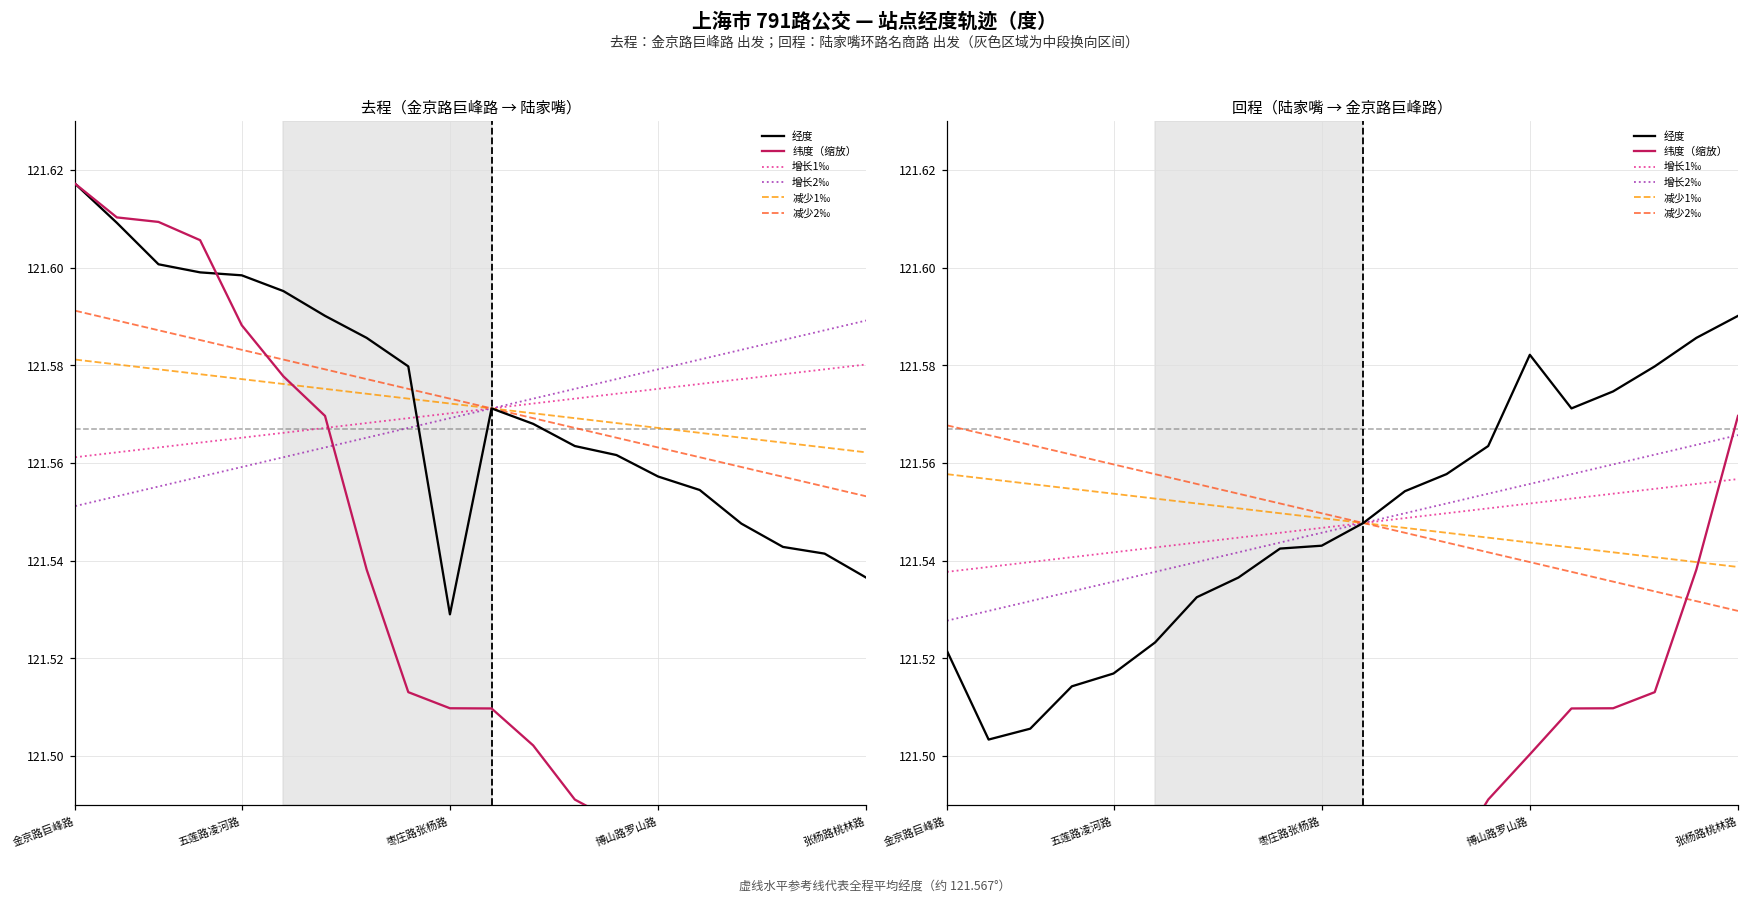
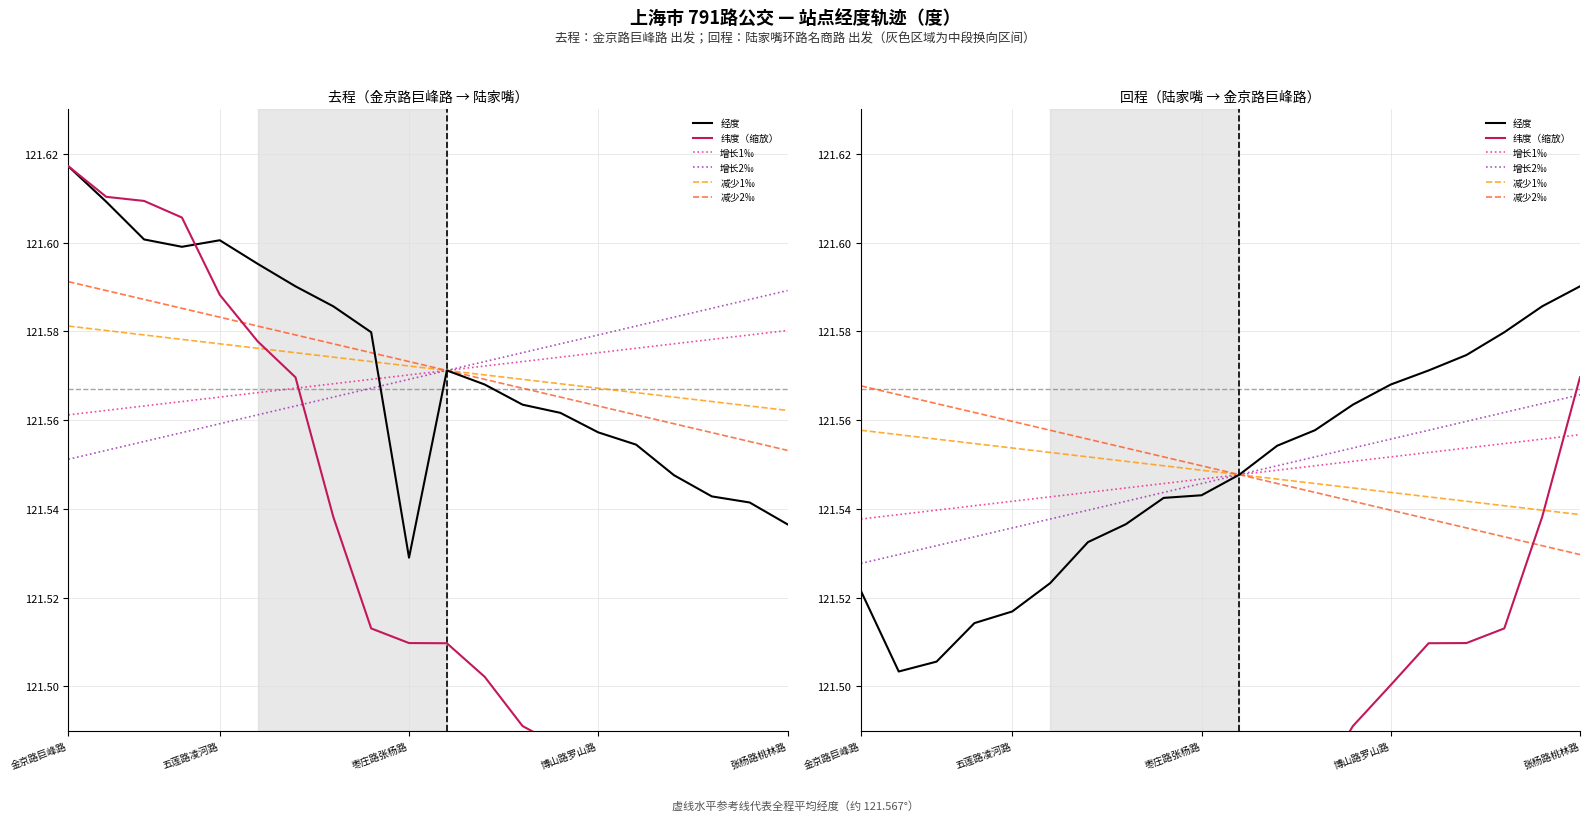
  {
    "去程（金京路巨峰路 → 陆家嘴）": {
      "经度": {
-       "五莲路凌河路": 121.598,
+       "五莲路凌河路": 121.601,
        "枣庄路张杨路": 121.529,
        "博山路罗山路": 121.557,
        "张杨路桃林路": 121.537
      },
      "纬度（缩放）": {
        "五莲路凌河路": 121.588,
        "枣庄路张杨路": 121.510
      },
      "增长1‰": {
        "金京路巨峰路": 121.561,
        "五莲路凌河路": 121.565,
        "枣庄路张杨路": 121.570,
        "博山路罗山路": 121.575,
        "张杨路桃林路": 121.580
      },
      "增长2‰": {
        "金京路巨峰路": 121.551,
        "五莲路凌河路": 121.559,
        "枣庄路张杨路": 121.569,
        "博山路罗山路": 121.579,
        "张杨路桃林路": 121.589
      },
      "减少1‰": {
        "金京路巨峰路": 121.581,
        "五莲路凌河路": 121.577,
        "枣庄路张杨路": 121.572,
        "博山路罗山路": 121.567,
        "张杨路桃林路": 121.562
      },
      "减少2‰": {
        "金京路巨峰路": 121.591,
        "五莲路凌河路": 121.583,
        "枣庄路张杨路": 121.573,
        "博山路罗山路": 121.563,
        "张杨路桃林路": 121.553
      }
    },
    "回程（陆家嘴 → 金京路巨峰路）": {
      "经度": {
        "金京路巨峰路": 121.522,
        "五莲路凌河路": 121.517,
        "枣庄路张杨路": 121.543,
-       "博山路罗山路": 121.582,
+       "博山路罗山路": 121.568,
        "张杨路桃林路": 121.590
      },
      "纬度（缩放）": {
        "博山路罗山路": 121.500,
        "张杨路桃林路": 121.570
      },
      "增长1‰": {
        "金京路巨峰路": 121.538,
        "五莲路凌河路": 121.542,
        "枣庄路张杨路": 121.547,
        "博山路罗山路": 121.552,
        "张杨路桃林路": 121.557
      },
      "增长2‰": {
        "金京路巨峰路": 121.528,
        "五莲路凌河路": 121.536,
        "枣庄路张杨路": 121.546,
        "博山路罗山路": 121.556,
        "张杨路桃林路": 121.566
      },
      "减少1‰": {
        "金京路巨峰路": 121.558,
        "五莲路凌河路": 121.554,
        "枣庄路张杨路": 121.549,
        "博山路罗山路": 121.544,
        "张杨路桃林路": 121.539
      },
      "减少2‰": {
        "金京路巨峰路": 121.568,
        "五莲路凌河路": 121.560,
        "枣庄路张杨路": 121.550,
        "博山路罗山路": 121.540,
        "张杨路桃林路": 121.530
      }
    }
  }
